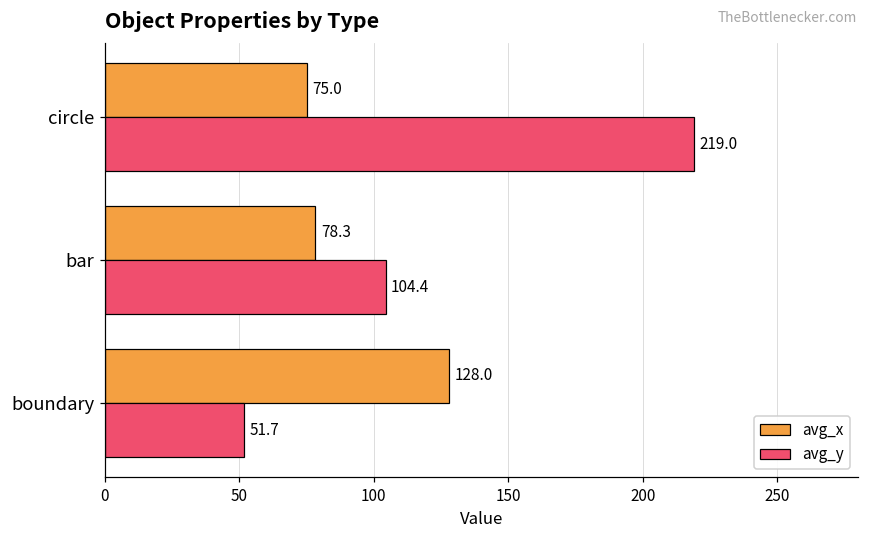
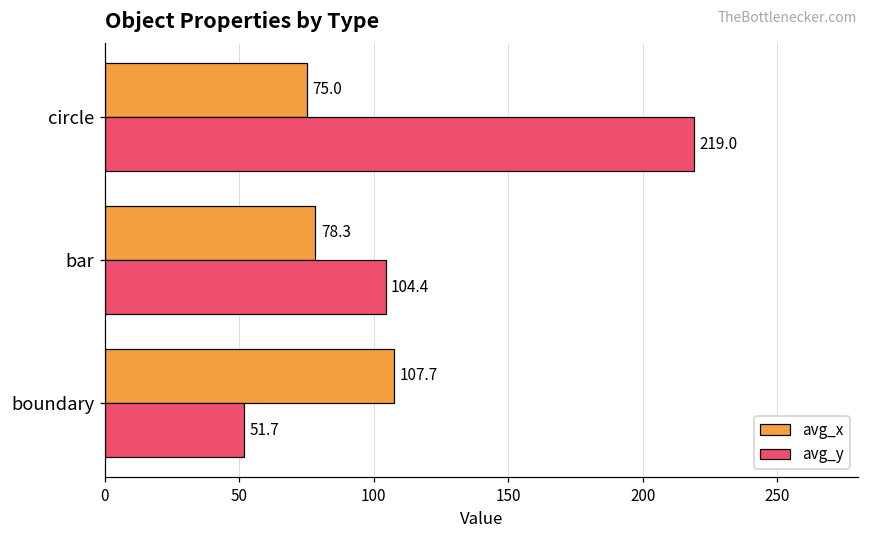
  {
    "avg_x": {
      "circle": 75.0,
      "bar": 78.3,
-     "boundary": 128.0
+     "boundary": 107.7
    },
    "avg_y": {
      "circle": 219.0,
      "bar": 104.4,
      "boundary": 51.7
    }
  }
